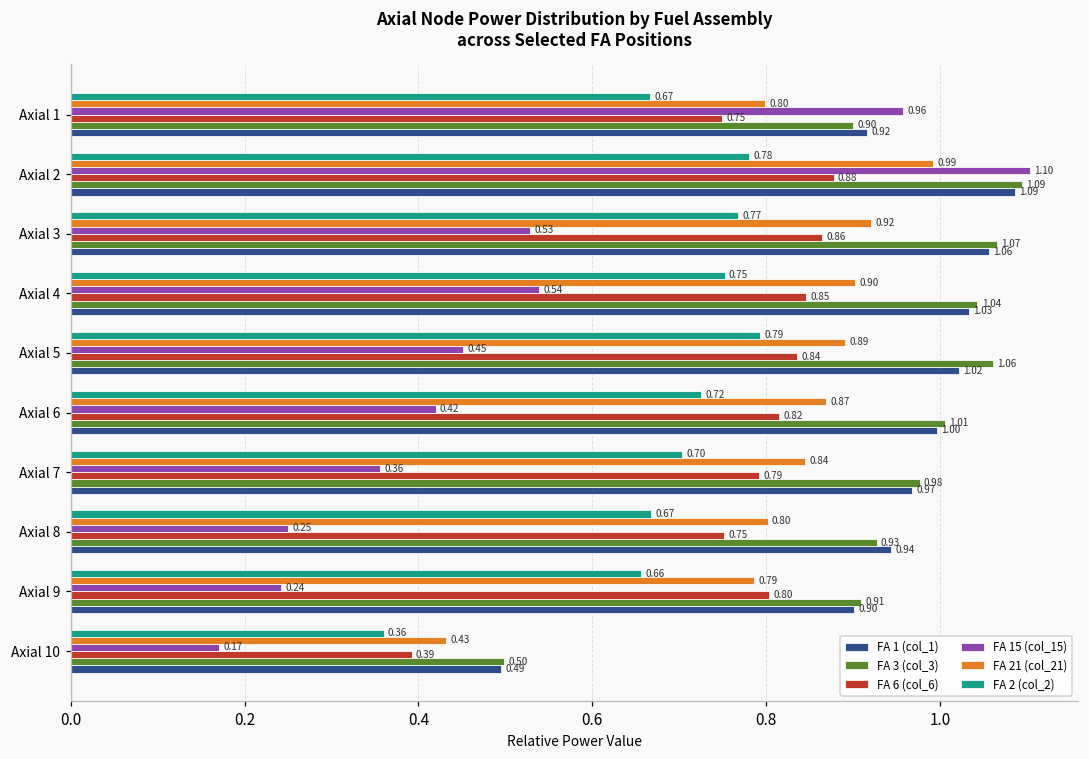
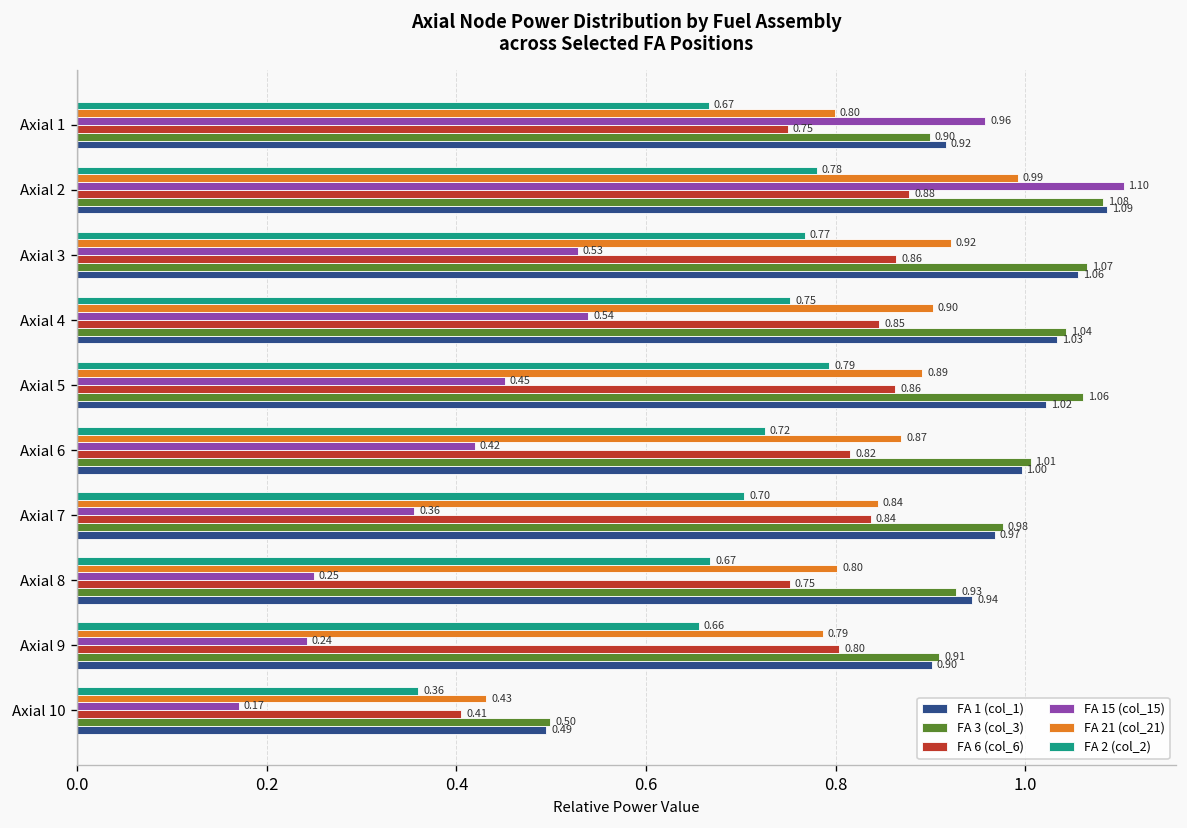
  {
    "FA 1 (col_1)": {
      "Axial 1": 0.92,
      "Axial 5": 1.02,
      "Axial 8": 0.94
    },
    "FA 3 (col_3)": {
      "Axial 1": 0.90,
-     "Axial 2": 1.09,
+     "Axial 2": 1.08,
      "Axial 5": 1.06,
      "Axial 8": 0.93
    },
    "FA 6 (col_6)": {
      "Axial 1": 0.75,
      "Axial 2": 0.88,
      "Axial 3": 0.86,
      "Axial 4": 0.85,
-     "Axial 5": 0.84,
+     "Axial 5": 0.86,
      "Axial 6": 0.82,
-     "Axial 7": 0.79,
+     "Axial 7": 0.84,
      "Axial 8": 0.75,
      "Axial 9": 0.80,
-     "Axial 10": 0.39
+     "Axial 10": 0.41
    },
    "FA 15 (col_15)": {
      "Axial 1": 0.96,
      "Axial 2": 1.10,
      "Axial 3": 0.53,
      "Axial 4": 0.54,
      "Axial 5": 0.45,
      "Axial 6": 0.42,
      "Axial 7": 0.36,
      "Axial 8": 0.25,
      "Axial 9": 0.24,
      "Axial 10": 0.17
    },
    "FA 21 (col_21)": {
      "Axial 1": 0.80,
      "Axial 2": 0.99,
      "Axial 3": 0.92,
      "Axial 4": 0.90,
      "Axial 5": 0.89,
      "Axial 6": 0.87,
      "Axial 7": 0.84,
      "Axial 8": 0.80,
      "Axial 9": 0.79,
      "Axial 10": 0.43
    },
    "FA 2 (col_2)": {
      "Axial 1": 0.67,
      "Axial 2": 0.78,
      "Axial 3": 0.77,
      "Axial 4": 0.75,
      "Axial 5": 0.79,
      "Axial 6": 0.72,
      "Axial 7": 0.70,
      "Axial 8": 0.67,
      "Axial 9": 0.66,
      "Axial 10": 0.36
    }
  }
